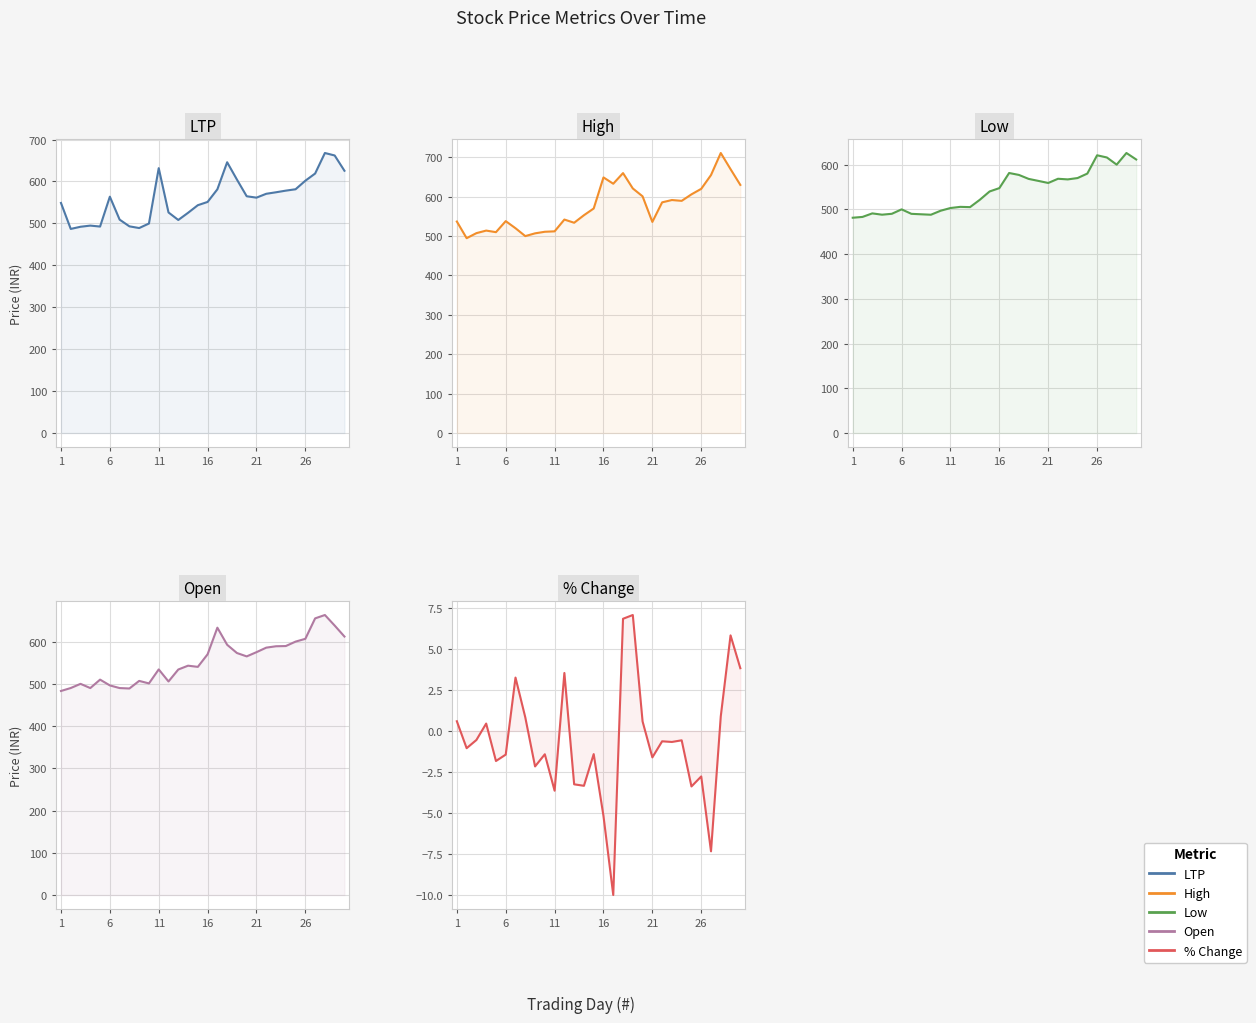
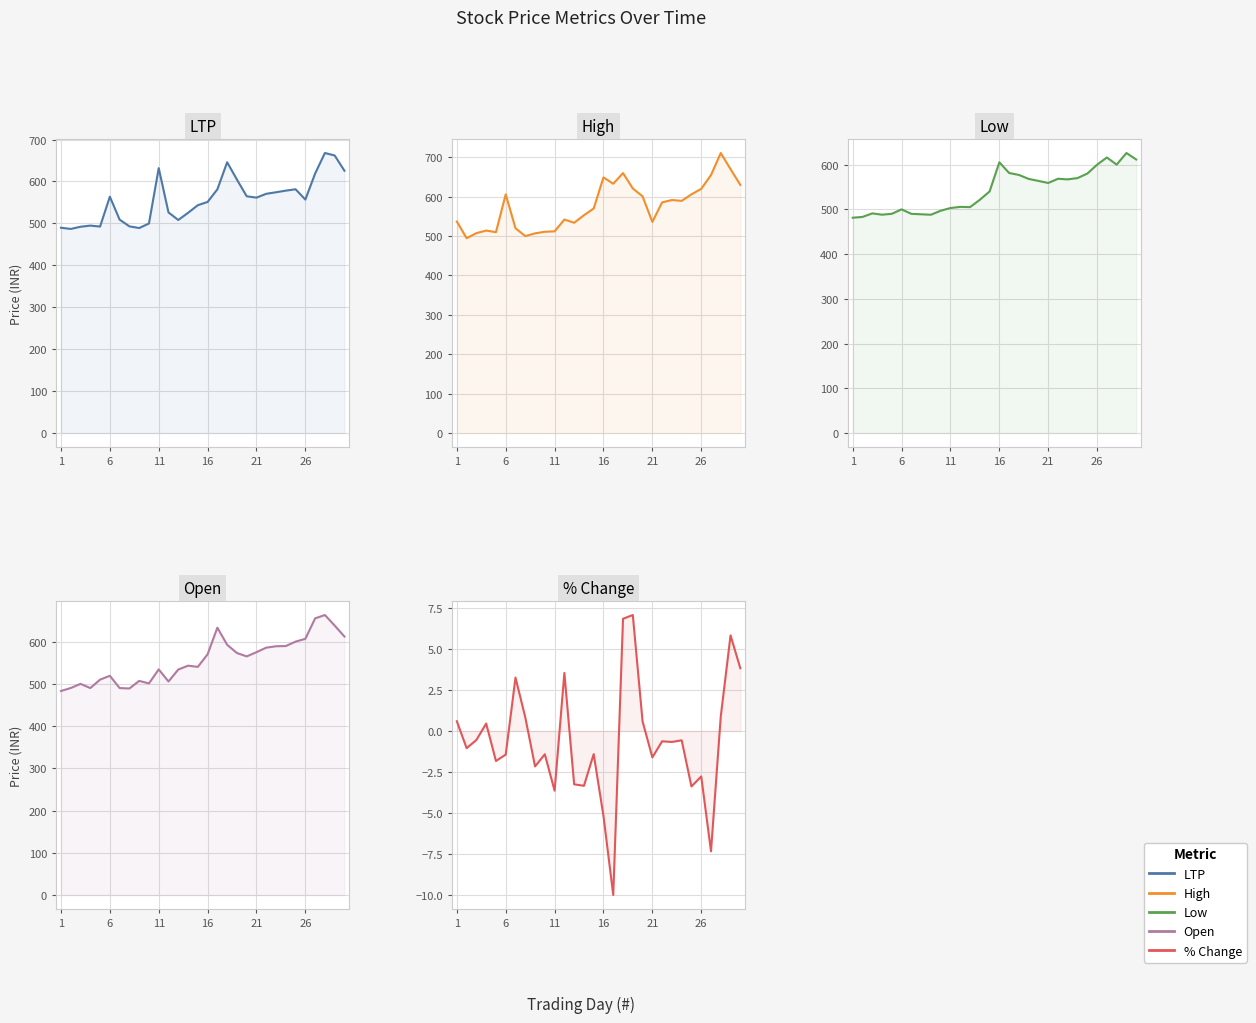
  {
    "LTP": {
-     "1": 550,
+     "1": 490,
      "6": 560,
      "11": 630,
      "16": 550,
      "21": 560,
-     "26": 600
+     "26": 560
    },
    "High": {
      "1": 540,
-     "6": 540,
+     "6": 610,
      "11": 510,
      "16": 650,
      "21": 540,
      "26": 620
    },
    "Low": {
      "1": 480,
      "6": 500,
      "11": 500,
-     "16": 550,
+     "16": 610,
      "21": 560,
-     "26": 620
+     "26": 600
    },
    "Open": {
      "1": 480,
-     "6": 500,
+     "6": 520,
      "11": 530,
      "16": 570,
      "21": 580,
      "26": 610
    }
  }
